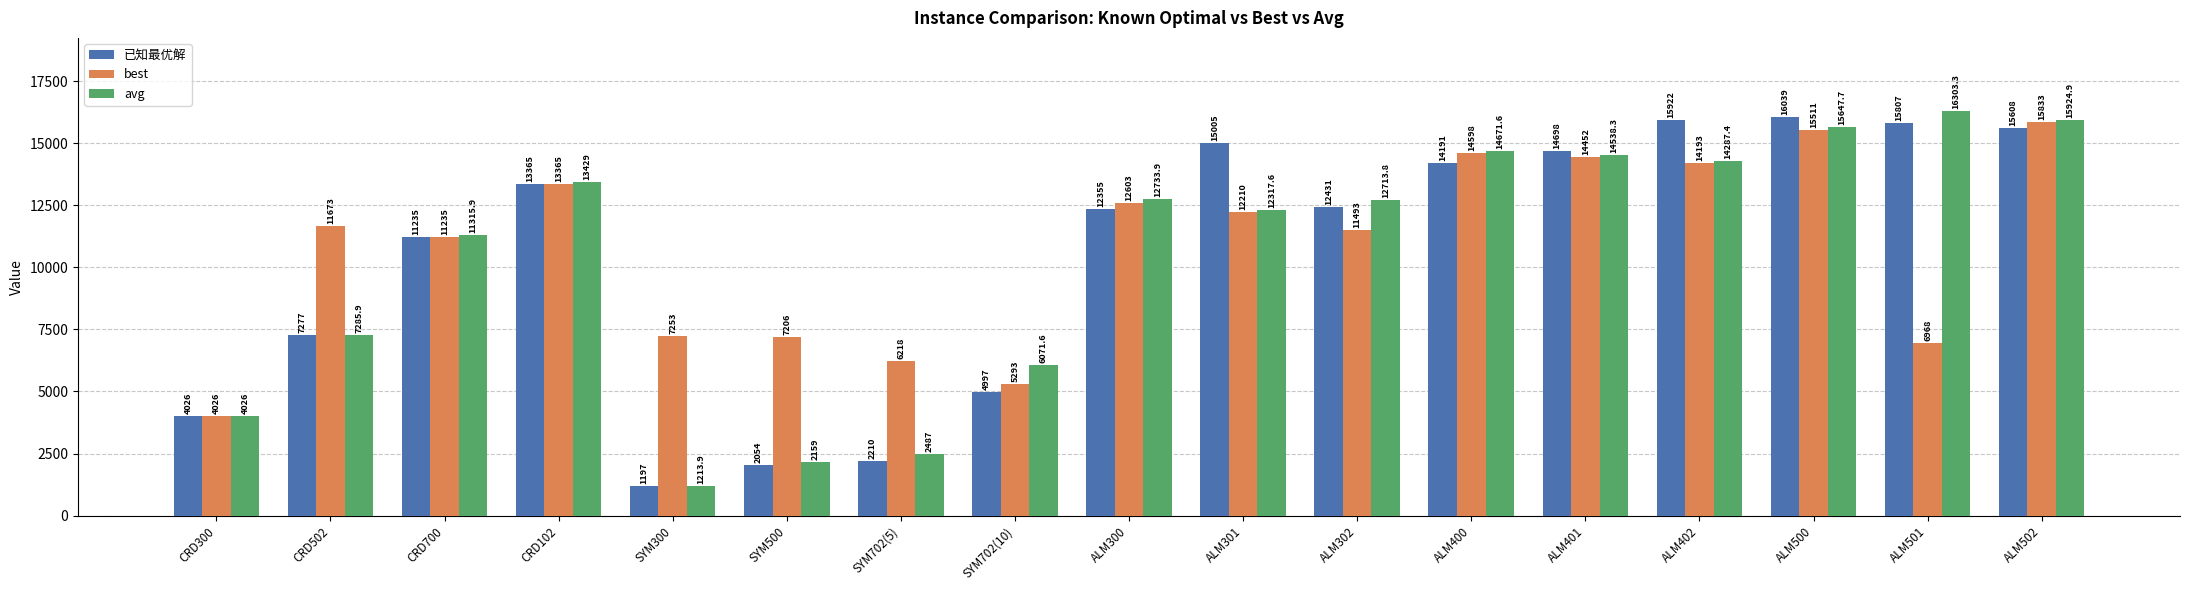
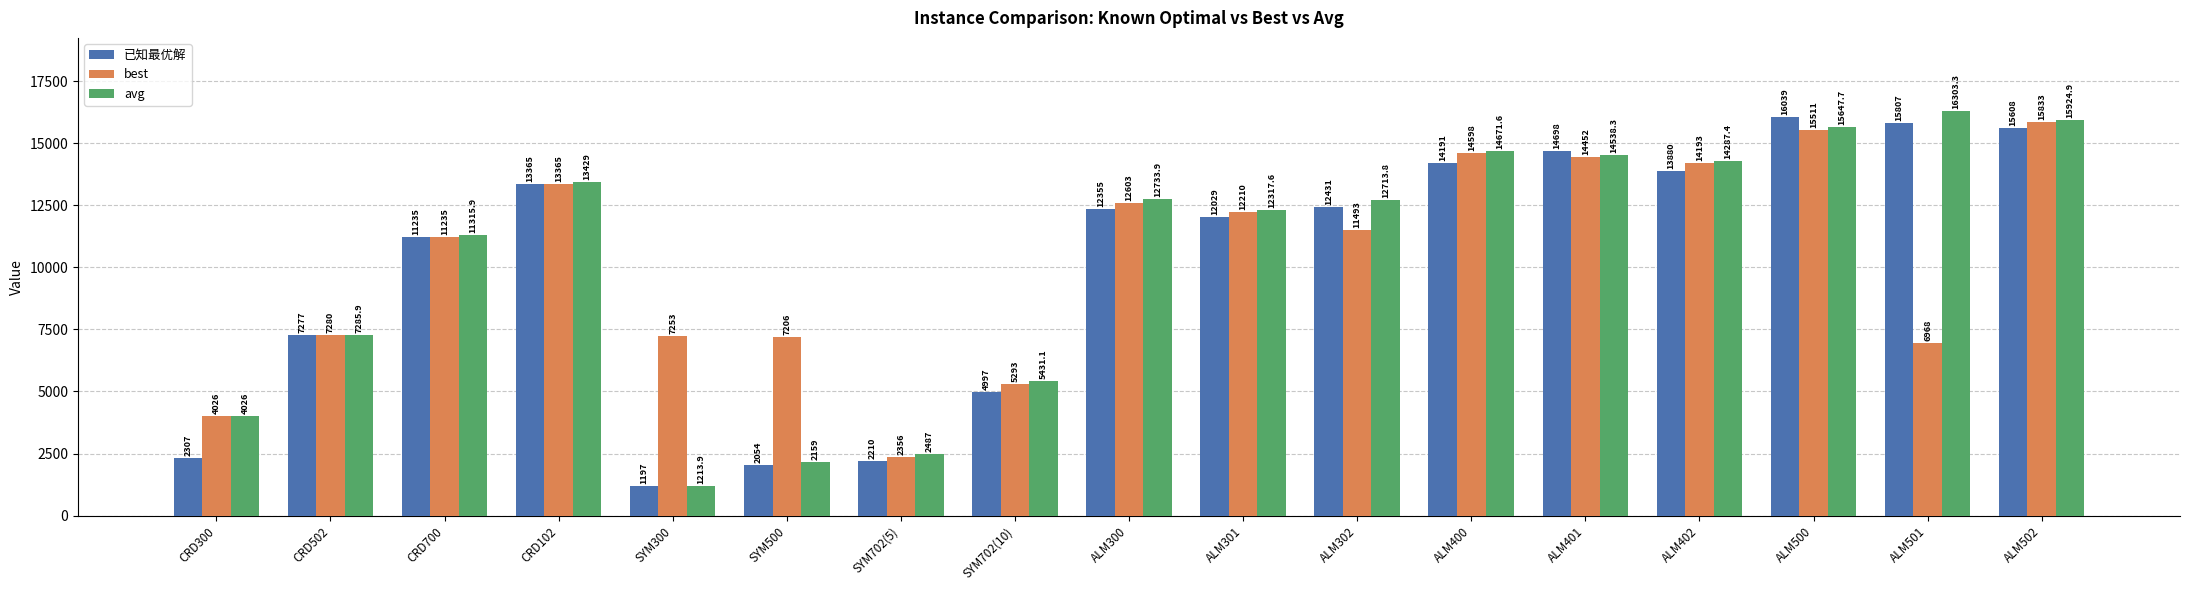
  {
    "已知最优解": {
-     "CRD300": 4026,
+     "CRD300": 2307,
      "CRD502": 7277,
      "CRD700": 11235,
      "CRD102": 13365,
      "SYM300": 1197,
      "SYM500": 2054,
      "SYM702(5)": 2210,
      "SYM702(10)": 4997,
      "ALM300": 12355,
-     "ALM301": 15005,
+     "ALM301": 12029,
      "ALM302": 12431,
      "ALM400": 14191,
      "ALM401": 14698,
-     "ALM402": 15922,
+     "ALM402": 13880,
      "ALM500": 16039,
      "ALM501": 15807,
      "ALM502": 15608
    },
    "best": {
      "CRD300": 4026,
-     "CRD502": 11673,
+     "CRD502": 7280,
      "CRD700": 11235,
      "CRD102": 13365,
      "SYM300": 7253,
      "SYM500": 7206,
-     "SYM702(5)": 6218,
+     "SYM702(5)": 2356,
      "SYM702(10)": 5293,
      "ALM300": 12603,
      "ALM301": 12210,
      "ALM302": 11493,
      "ALM400": 14598,
      "ALM401": 14452,
      "ALM402": 14193,
      "ALM500": 15511,
      "ALM501": 6968,
      "ALM502": 15833
    },
    "avg": {
      "CRD300": 4026,
      "CRD502": 7285.9,
      "CRD700": 11315.9,
      "CRD102": 13429,
      "SYM300": 1213.9,
      "SYM500": 2159,
      "SYM702(5)": 2487,
-     "SYM702(10)": 6071.6,
+     "SYM702(10)": 5431.1,
      "ALM300": 12733.9,
      "ALM301": 12317.6,
      "ALM302": 12713.8,
      "ALM400": 14671.6,
      "ALM401": 14538.3,
      "ALM402": 14287.4,
      "ALM500": 15647.7,
      "ALM501": 16303.3,
      "ALM502": 15924.9
    }
  }
